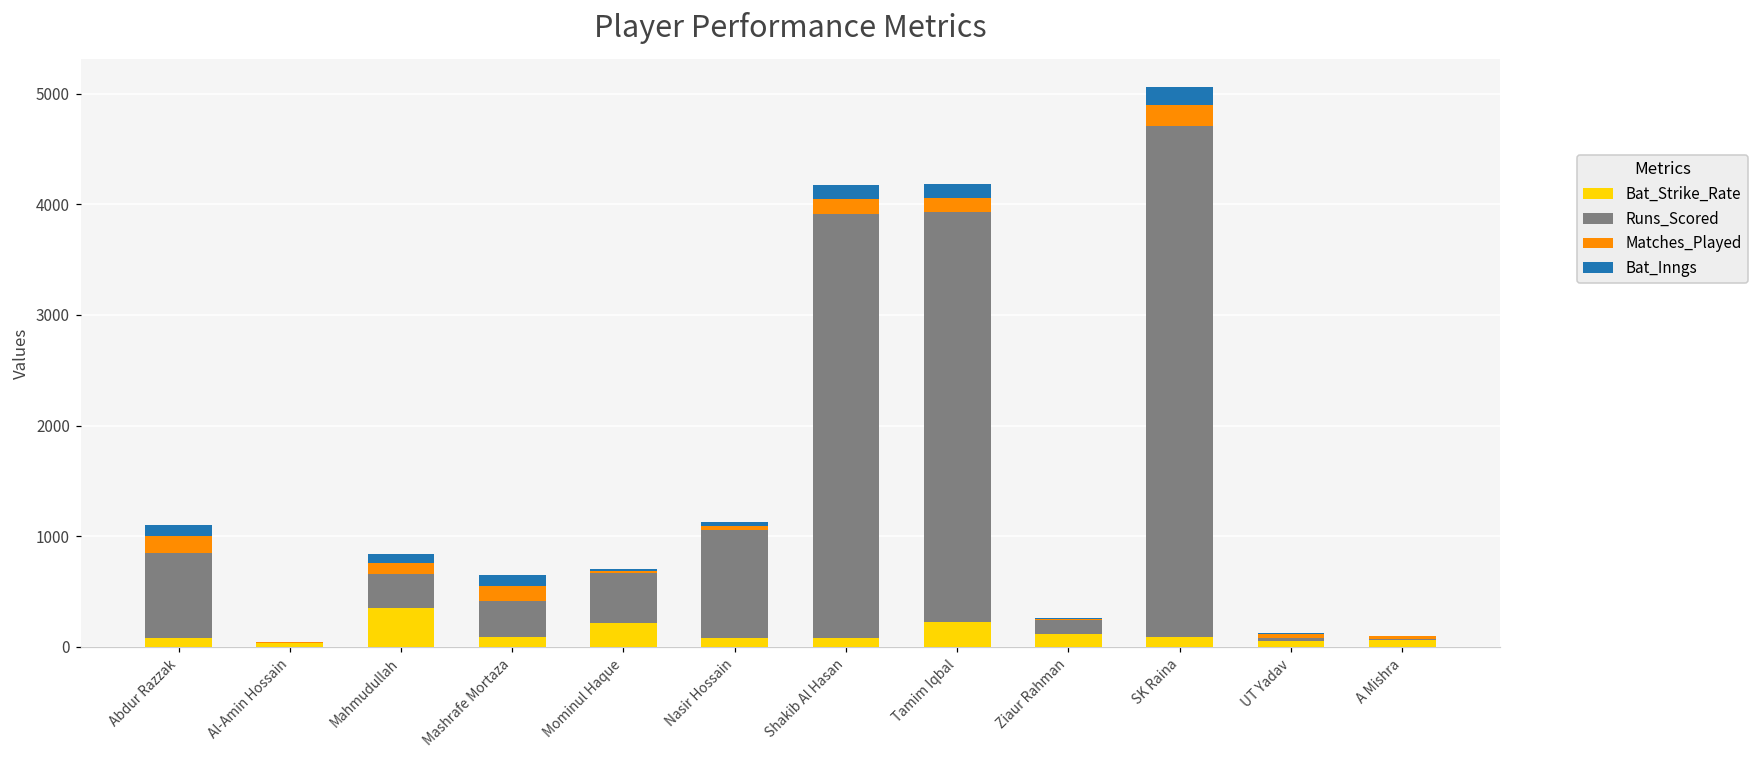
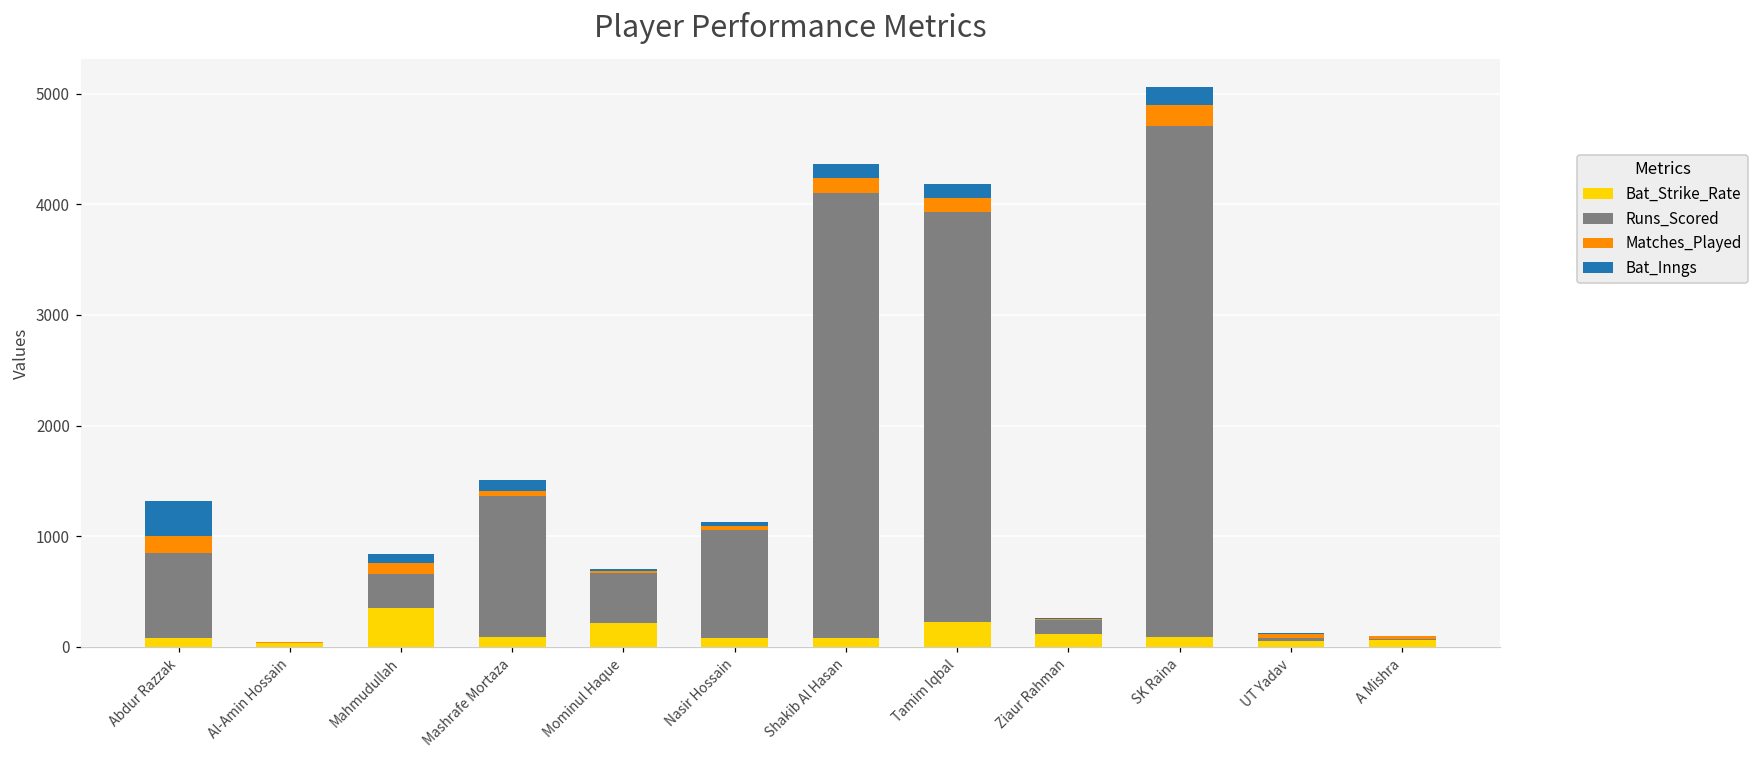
  {
    "Bat_Strike_Rate": {
      "Abdur Razzak": 80,
      "Al-Amin Hossain": 30,
      "Mahmudullah": 360,
      "Mashrafe Mortaza": 90,
      "Mominul Haque": 210,
      "Nasir Hossain": 80,
      "Shakib Al Hasan": 80,
      "Tamim Iqbal": 230,
      "Ziaur Rahman": 110,
      "SK Raina": 90,
      "UT Yadav": 60,
      "A Mishra": 60
    },
    "Runs_Scored": {
      "Abdur Razzak": 770,
      "Mahmudullah": 300,
-     "Mashrafe Mortaza": 330,
+     "Mashrafe Mortaza": 1280,
      "Mominul Haque": 450,
      "Nasir Hossain": 980,
-     "Shakib Al Hasan": 3830,
+     "Shakib Al Hasan": 4020,
      "Tamim Iqbal": 3700,
      "Ziaur Rahman": 120,
      "SK Raina": 4610,
      "UT Yadav": 30
    },
    "Matches_Played": {
      "Abdur Razzak": 150,
      "Mahmudullah": 100,
-     "Mashrafe Mortaza": 130,
+     "Mashrafe Mortaza": 40,
      "Nasir Hossain": 40,
      "Shakib Al Hasan": 130,
      "Tamim Iqbal": 130,
      "SK Raina": 190,
      "UT Yadav": 30
    },
    "Bat_Inngs": {
-     "Abdur Razzak": 100,
+     "Abdur Razzak": 320,
      "Mahmudullah": 90,
      "Mashrafe Mortaza": 100,
      "Nasir Hossain": 30,
      "Shakib Al Hasan": 130,
      "Tamim Iqbal": 130,
      "SK Raina": 160
    }
  }
